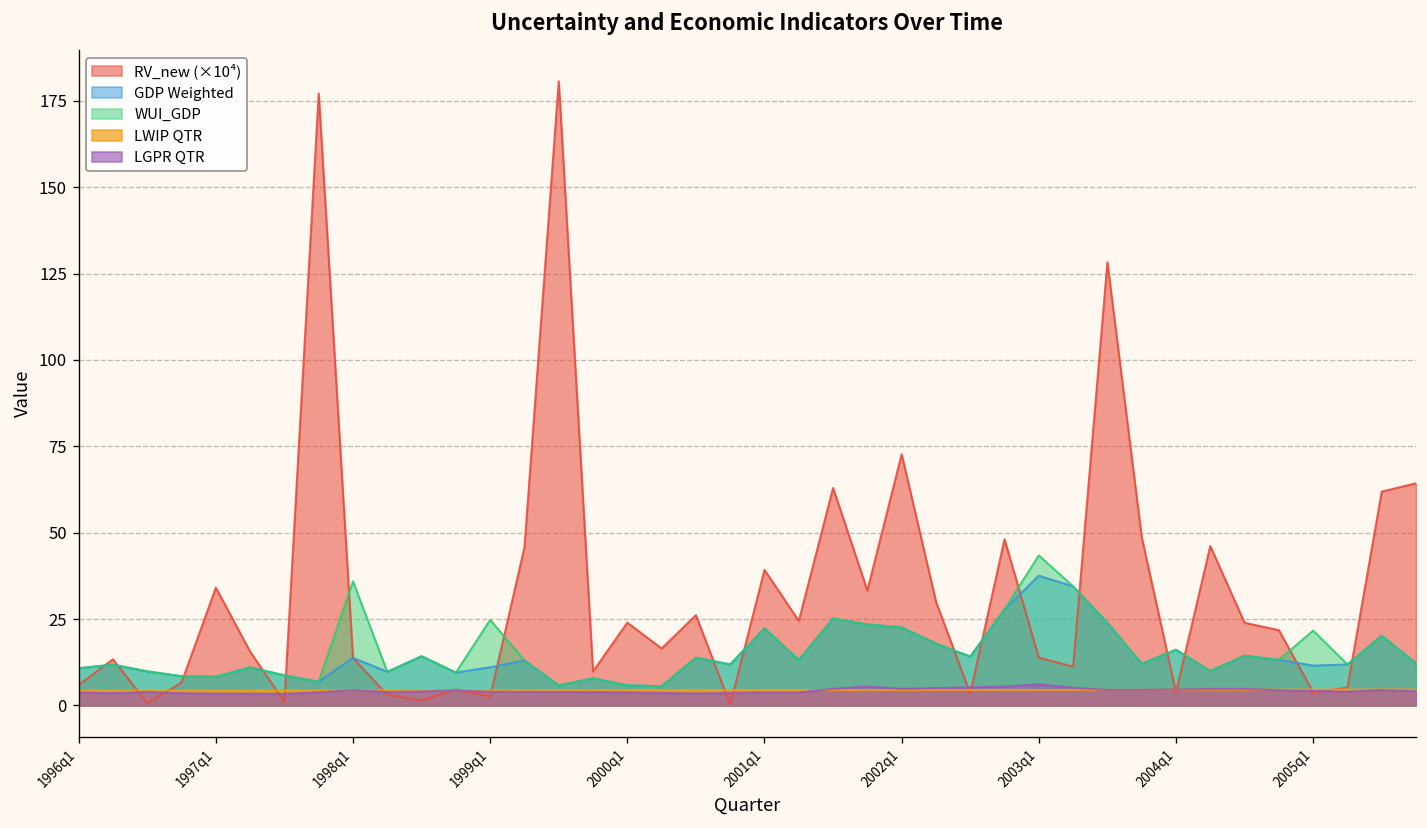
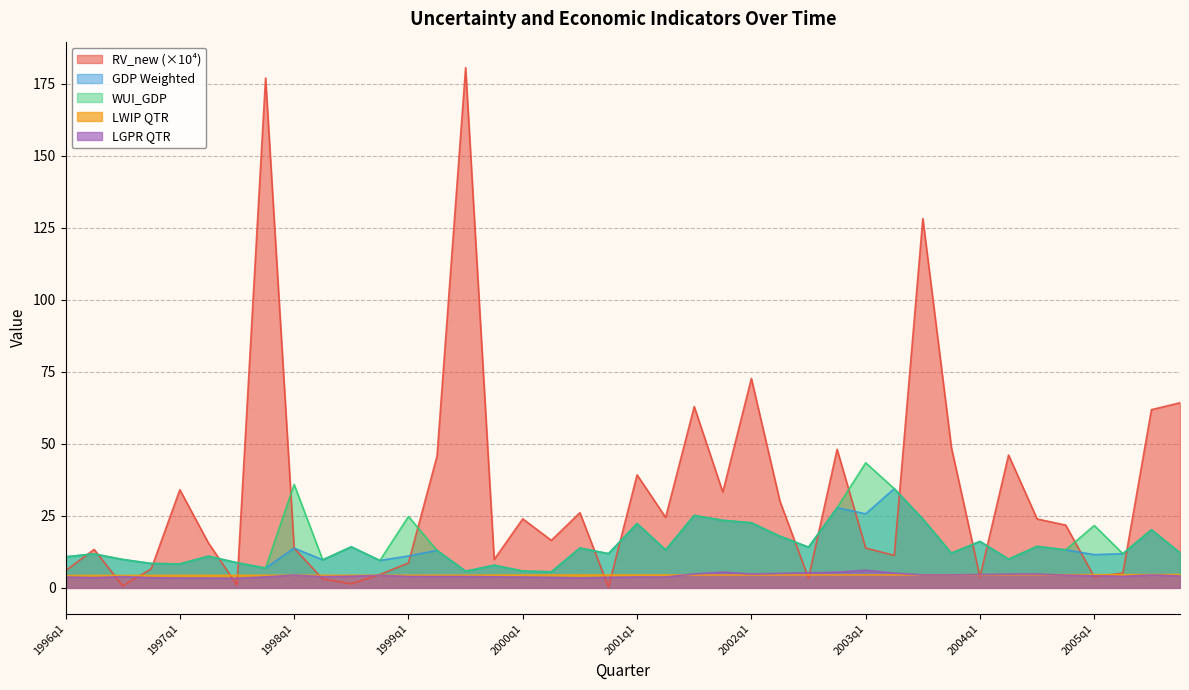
  {
    "RV_new (×10⁴)": {
      "1996q1": 6,
      "1997q1": 34,
-     "1999q1": 3,
+     "1999q1": 9,
      "2000q1": 24,
      "2001q1": 39,
      "2002q1": 73,
      "2003q1": 14
    },
    "GDP Weighted": {
      "1999q1": 11,
-     "2003q1": 38,
+     "2003q1": 26,
      "2005q1": 12
    },
    "WUI_GDP": {
      "1998q1": 36,
      "1999q1": 25,
      "2003q1": 43,
      "2005q1": 22
    },
    "LWIP QTR": {
      "1997q1": 4,
      "2003q1": 5
    },
    "LGPR QTR": {
      "1997q1": 3,
      "2003q1": 6
    }
  }
